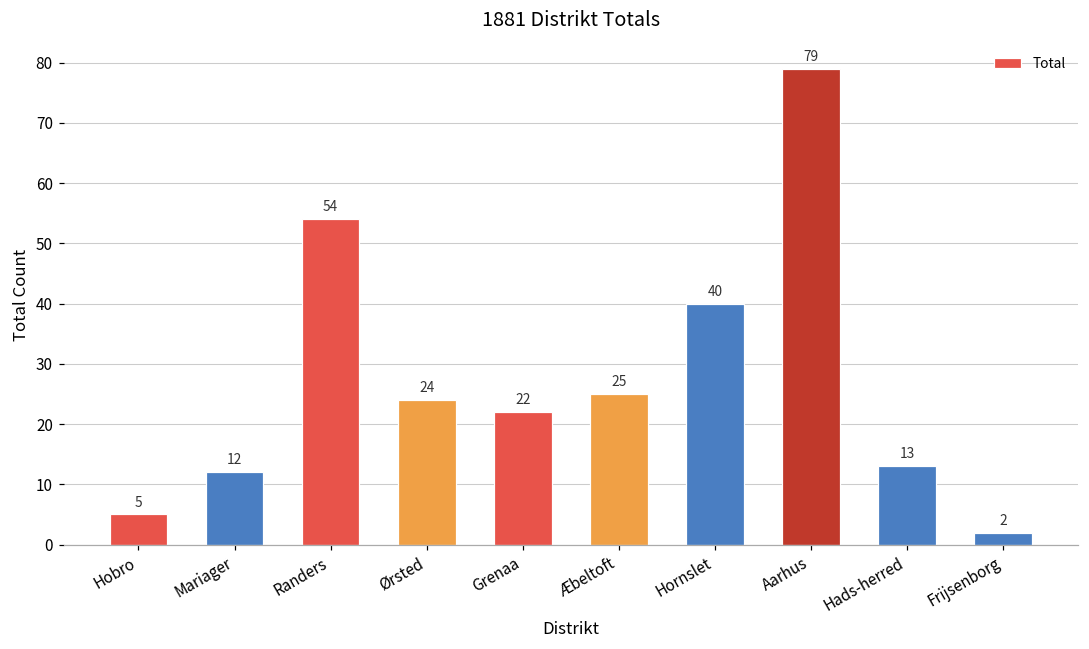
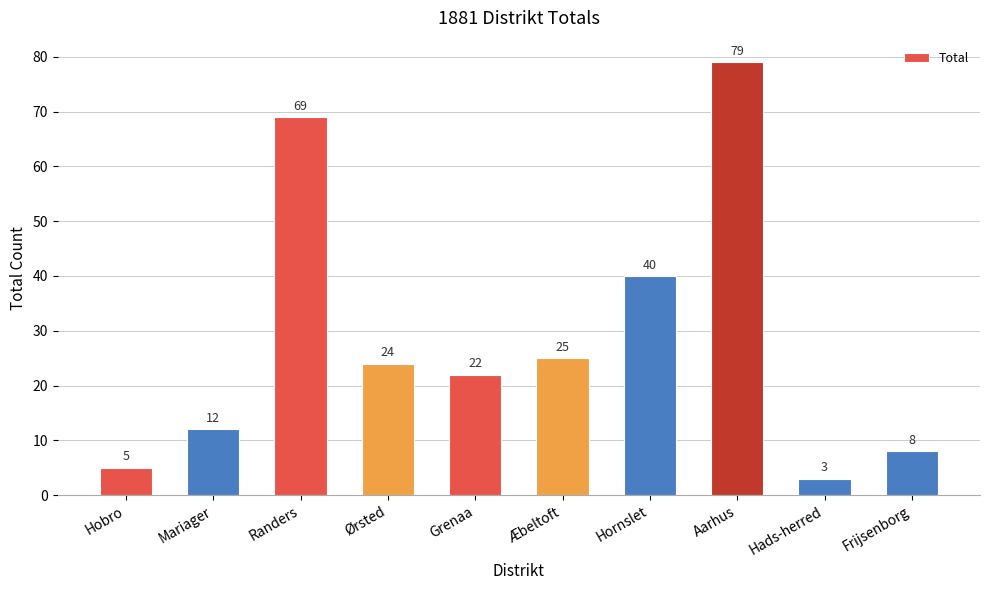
  {
    "Hobro": 5,
    "Mariager": 12,
-   "Randers": 54,
+   "Randers": 69,
    "Ørsted": 24,
    "Grenaa": 22,
    "Æbeltoft": 25,
    "Hornslet": 40,
    "Aarhus": 79,
-   "Hads-herred": 13,
-   "Frijsenborg": 2
+   "Hads-herred": 3,
+   "Frijsenborg": 8
  }
